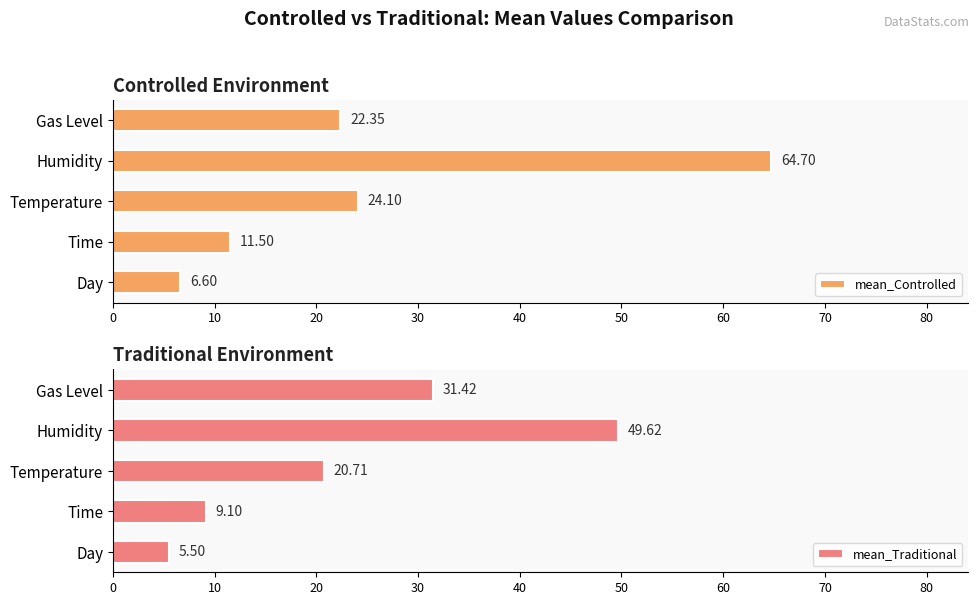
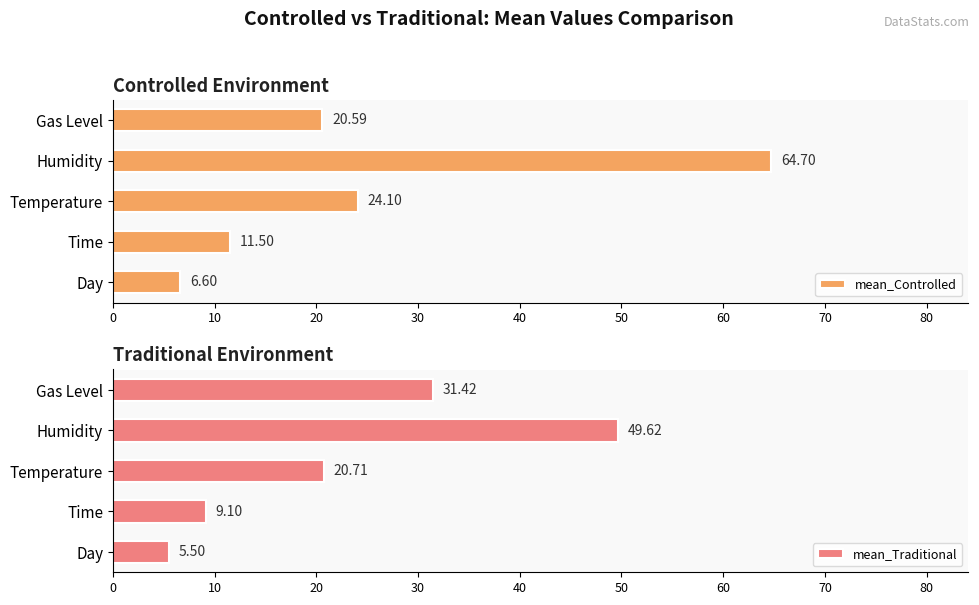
  {
    "Controlled Environment": {
-     "Gas Level": 22.35,
+     "Gas Level": 20.59,
      "Humidity": 64.70,
      "Temperature": 24.10,
      "Time": 11.50,
      "Day": 6.60
    },
    "Traditional Environment": {
      "Gas Level": 31.42,
      "Humidity": 49.62,
      "Temperature": 20.71,
      "Time": 9.10,
      "Day": 5.50
    }
  }
